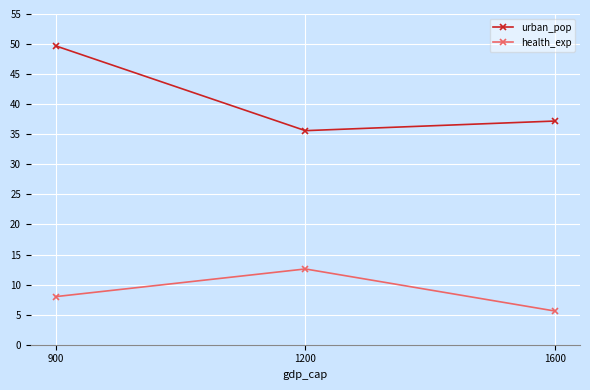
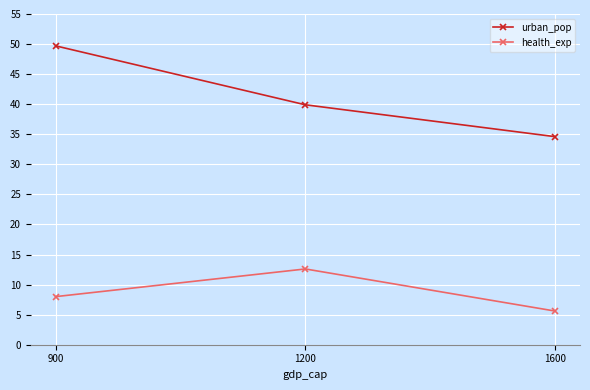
  {
    "urban_pop": {
      "900": 50,
-     "1200": 36,
-     "1600": 37
+     "1200": 40,
+     "1600": 35
    },
    "health_exp": {
      "900": 8,
      "1200": 13,
      "1600": 6
    }
  }
